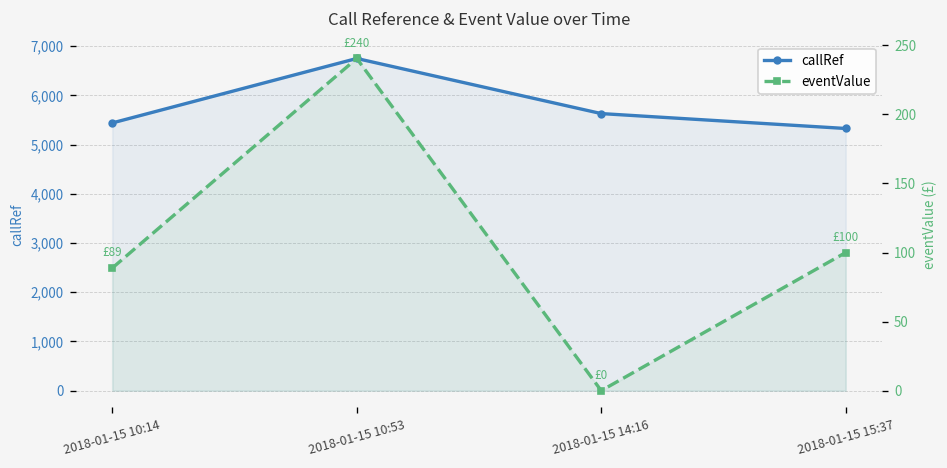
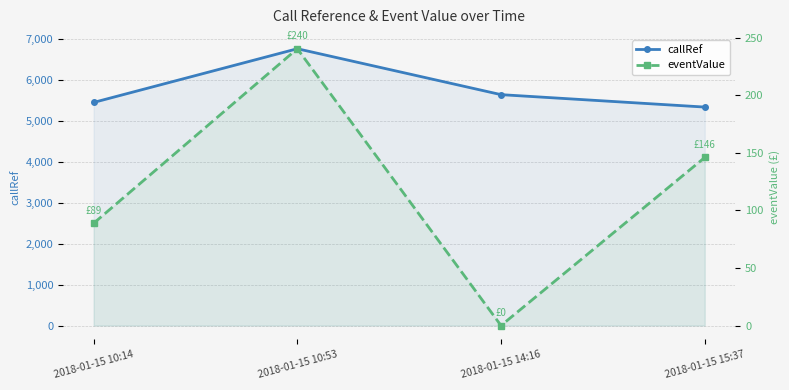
  {
    "eventValue": {
      "2018-01-15 10:14": "£89",
      "2018-01-15 10:53": "£240",
      "2018-01-15 14:16": "£0",
-     "2018-01-15 15:37": "£100"
+     "2018-01-15 15:37": "£146"
    }
  }
